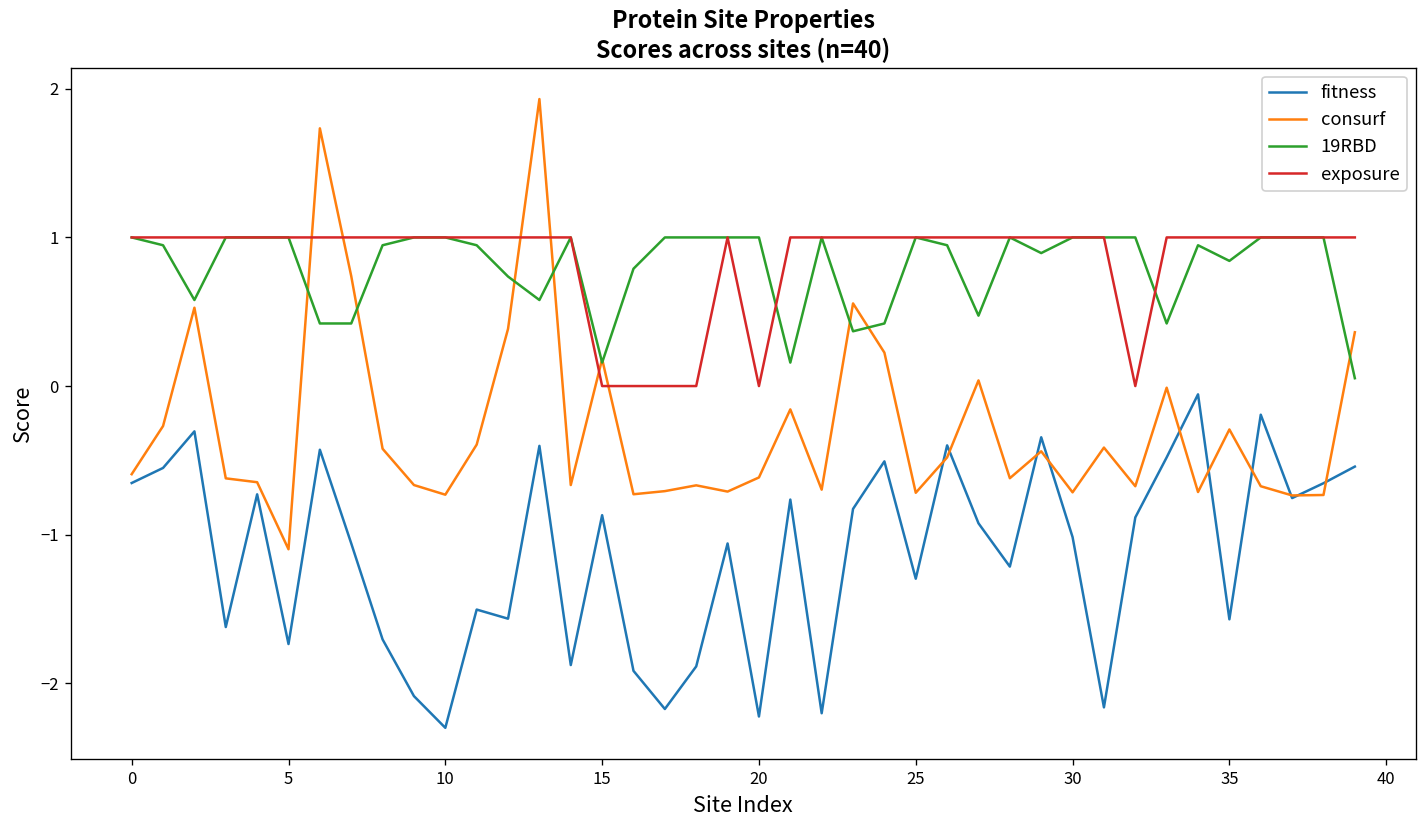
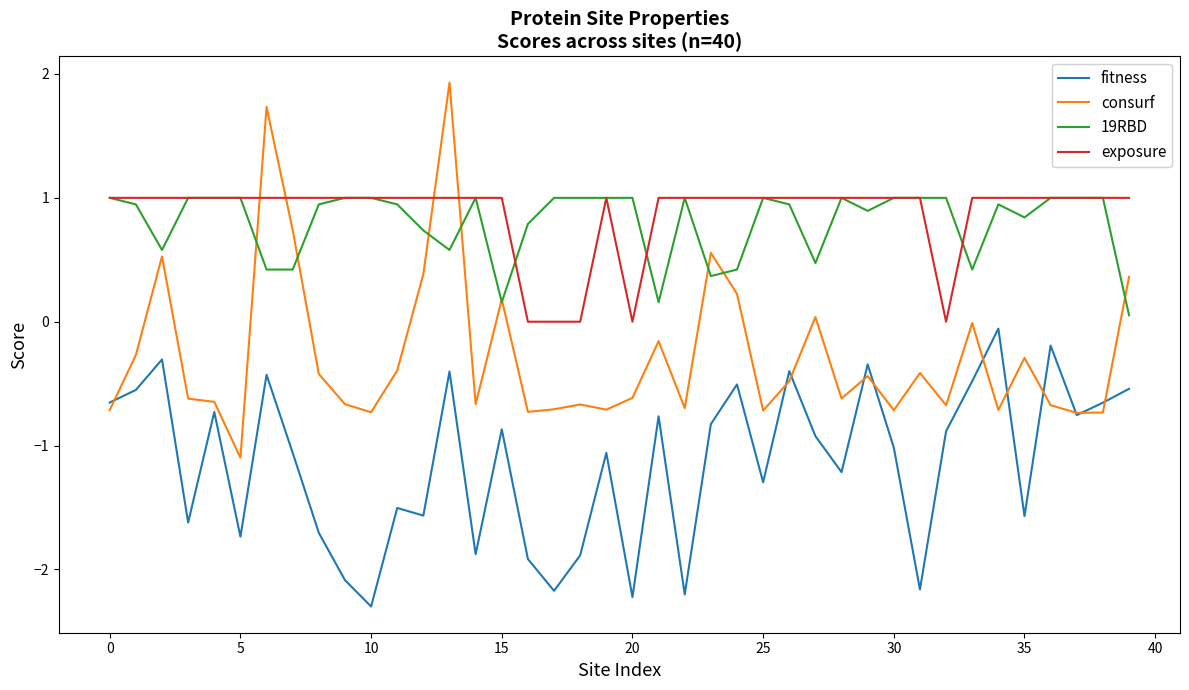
  {
    "fitness": {
      "0": -0.65,
      "5": -1.74,
      "10": -2.30,
      "15": -0.87,
      "20": -2.22,
      "25": -1.30,
      "30": -1.02,
      "35": -1.57
    },
    "consurf": {
-     "0": -0.59,
+     "0": -0.71,
      "5": -1.10,
      "10": -0.73,
      "15": 0.18,
      "20": -0.62,
      "25": -0.72,
      "30": -0.72,
      "35": -0.29
    },
    "19RBD": {
      "15": 0.16,
      "20": 1.00,
      "35": 0.84
    },
    "exposure": {
-     "15": 0,
+     "15": 1,
      "20": 0,
      "35": 1
    }
  }
